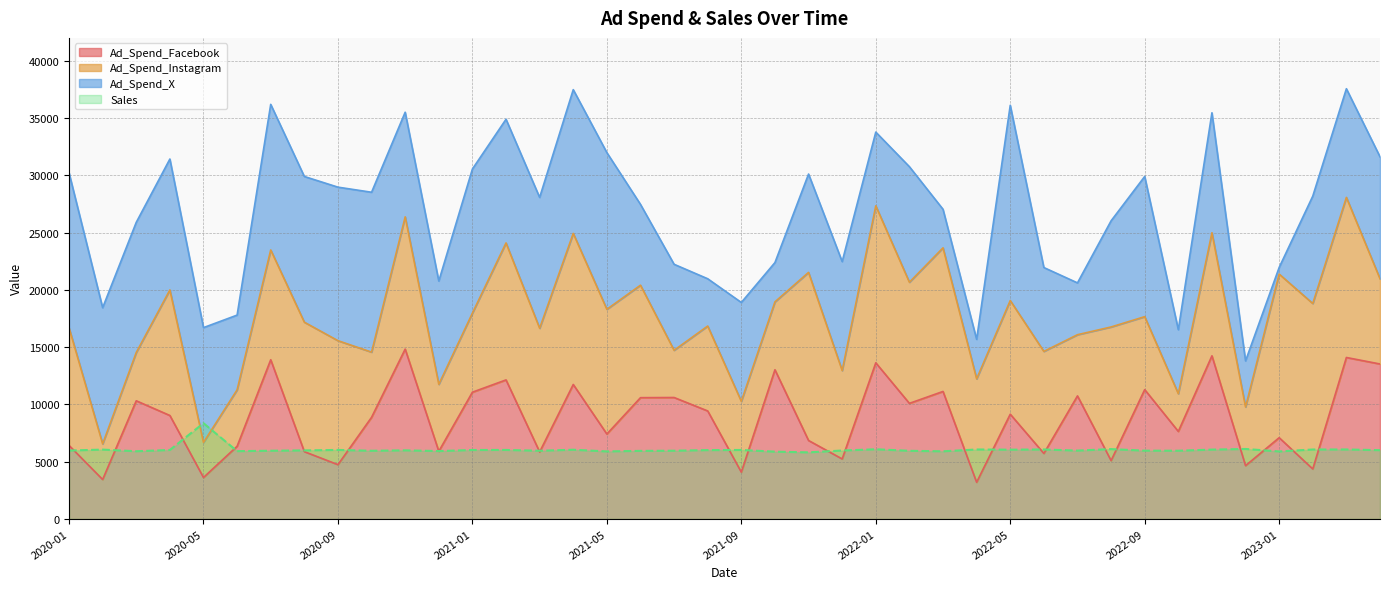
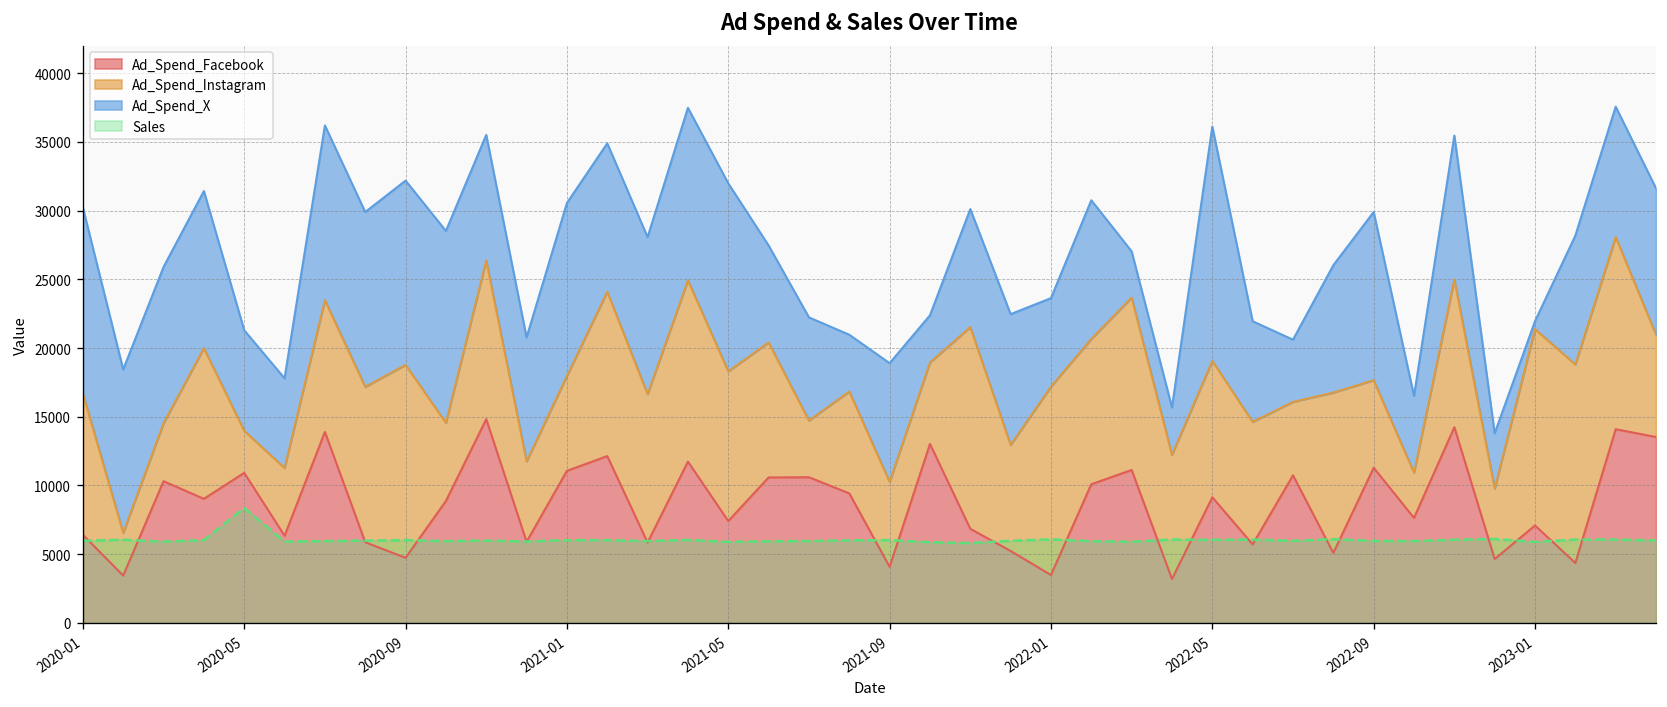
  {
    "Ad_Spend_Facebook": {
      "2020-01": 6400,
-     "2020-05": 3600,
+     "2020-05": 10900,
      "2020-09": 4700,
      "2021-01": 11100,
      "2021-05": 7400,
      "2021-09": 4100,
-     "2022-01": 13600,
+     "2022-01": 3500,
      "2022-05": 9100,
      "2022-09": 11300,
      "2023-01": 7100
    },
    "Ad_Spend_Instagram": {
      "2020-01": 10300,
      "2020-05": 3100,
-     "2020-09": 10800,
+     "2020-09": 14000,
      "2021-01": 6900,
      "2021-05": 10900,
      "2021-09": 6200,
      "2022-01": 13700,
      "2022-05": 9900,
      "2022-09": 6400,
      "2023-01": 14300
    },
    "Ad_Spend_X": {
      "2020-01": 13500,
-     "2020-05": 10000,
+     "2020-05": 7300,
      "2020-09": 13400,
      "2021-01": 12600,
      "2021-05": 13700,
      "2021-09": 8600,
      "2022-01": 6400,
      "2022-05": 17000,
      "2022-09": 12200,
      "2023-01": 600
    },
    "Sales": {
      "2020-01": 6000,
      "2020-05": 8400,
      "2020-09": 6000,
      "2021-01": 6000,
      "2021-05": 5900,
      "2021-09": 6000,
      "2022-01": 6100,
      "2022-05": 6000,
      "2022-09": 6000,
      "2023-01": 5900
    }
  }
